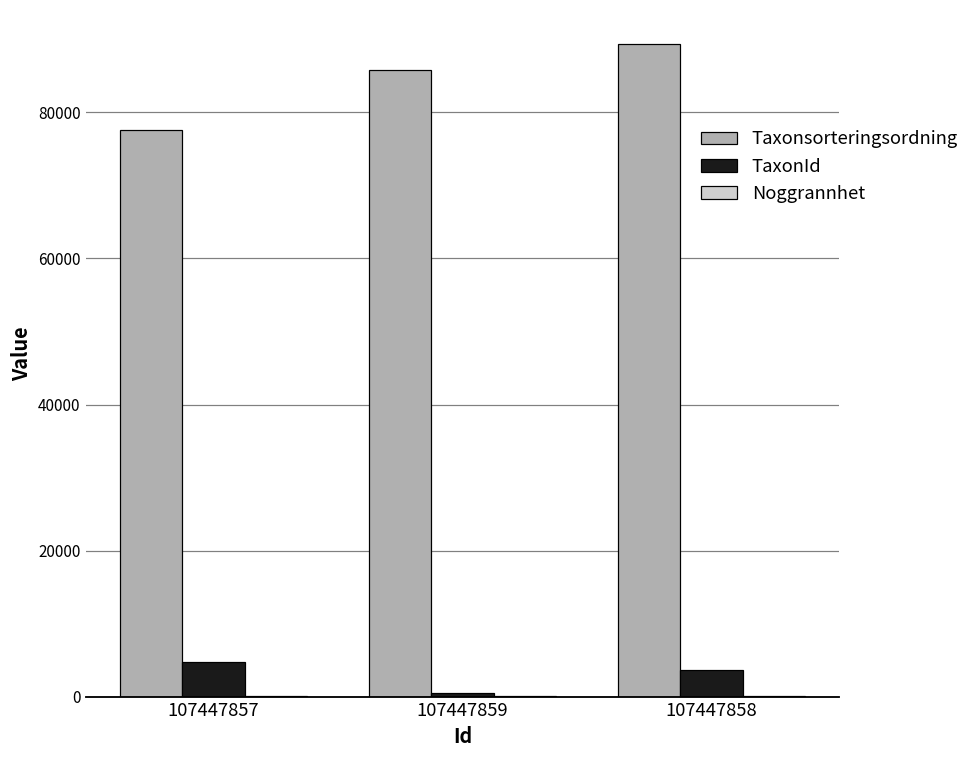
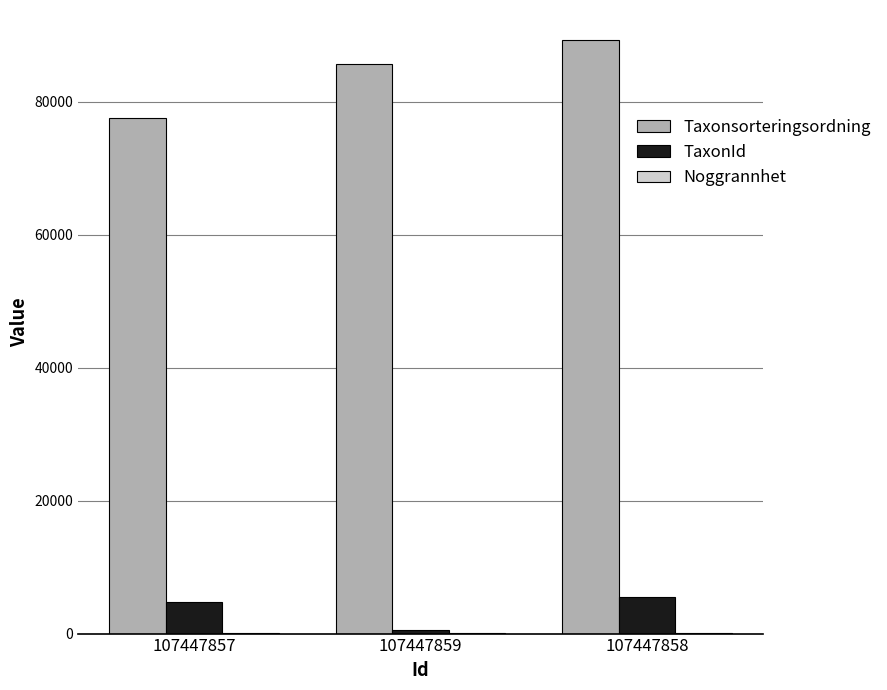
  {
    "TaxonId": {
      "107447857": 5000,
      "107447859": 1000,
-     "107447858": 4000
+     "107447858": 5000
    }
  }
